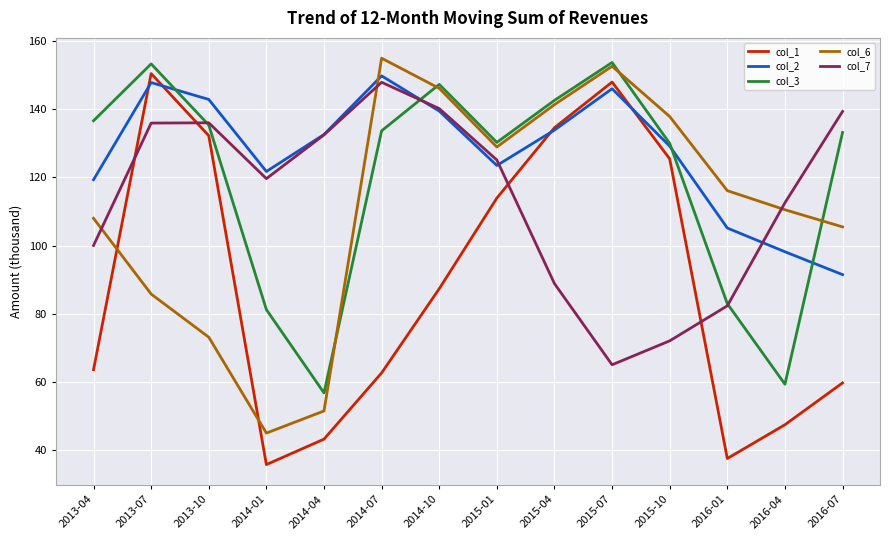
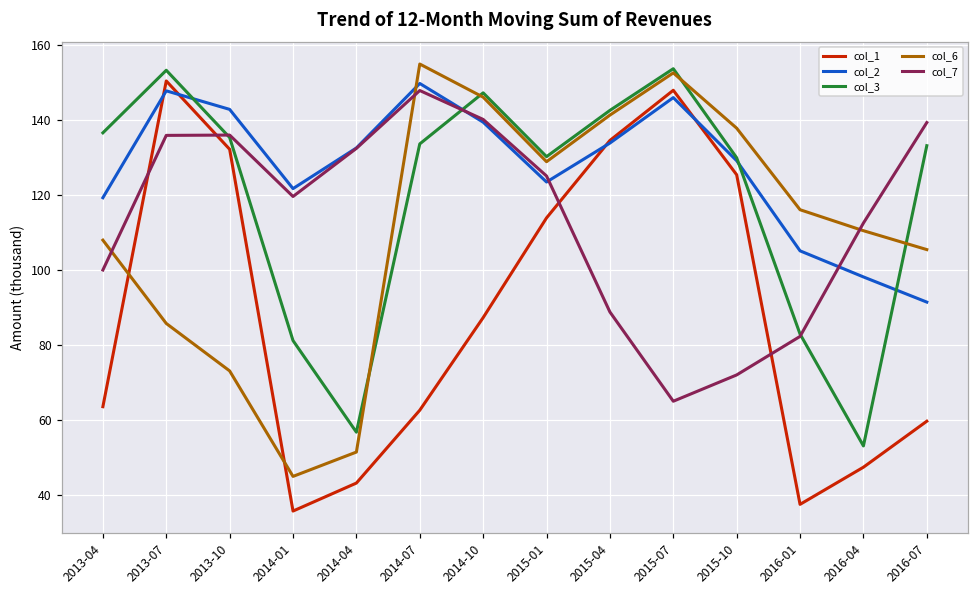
  {
    "col_1": {
      "2013-04": 64,
      "2013-07": 150,
      "2013-10": 132,
      "2014-01": 36,
      "2014-04": 43,
      "2014-07": 63,
      "2014-10": 87,
      "2015-01": 114,
      "2015-07": 148,
      "2015-10": 125,
      "2016-01": 38,
      "2016-04": 48,
      "2016-07": 60
    },
    "col_2": {
      "2013-04": 119,
      "2013-07": 148,
      "2013-10": 143,
      "2014-01": 122,
      "2014-07": 150,
      "2015-01": 124,
      "2015-07": 146,
      "2015-10": 129,
      "2016-01": 105,
      "2016-04": 98,
      "2016-07": 92
    },
    "col_3": {
      "2013-04": 137,
      "2013-07": 153,
      "2014-01": 81,
      "2014-04": 57,
      "2014-07": 134,
      "2014-10": 147,
      "2015-01": 130,
      "2015-04": 143,
      "2015-07": 154,
      "2015-10": 130,
-     "2016-04": 59,
+     "2016-04": 53,
      "2016-07": 133
    },
    "col_6": {
      "2013-04": 108,
      "2013-07": 86,
      "2013-10": 73,
      "2014-01": 45,
      "2014-04": 52,
      "2014-07": 155,
      "2014-10": 146,
      "2015-01": 129,
      "2015-04": 141,
      "2015-07": 153,
      "2015-10": 138,
      "2016-01": 116,
      "2016-04": 111,
      "2016-07": 106
    },
    "col_7": {
      "2013-04": 100,
      "2013-07": 136,
      "2014-01": 120,
      "2014-07": 148,
      "2015-01": 125,
      "2015-04": 89,
      "2015-07": 65,
      "2015-10": 72,
      "2016-04": 113,
      "2016-07": 139
    }
  }
